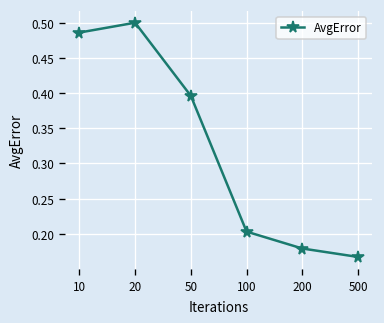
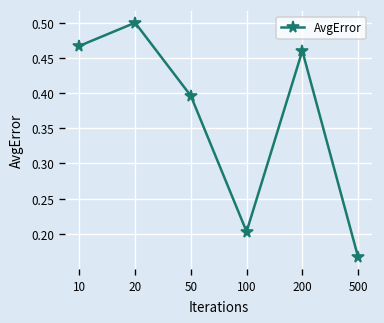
  {
-   "10": 0.49,
+   "10": 0.47,
    "20": 0.50,
    "50": 0.40,
    "100": 0.20,
-   "200": 0.18,
+   "200": 0.46,
    "500": 0.17
  }
